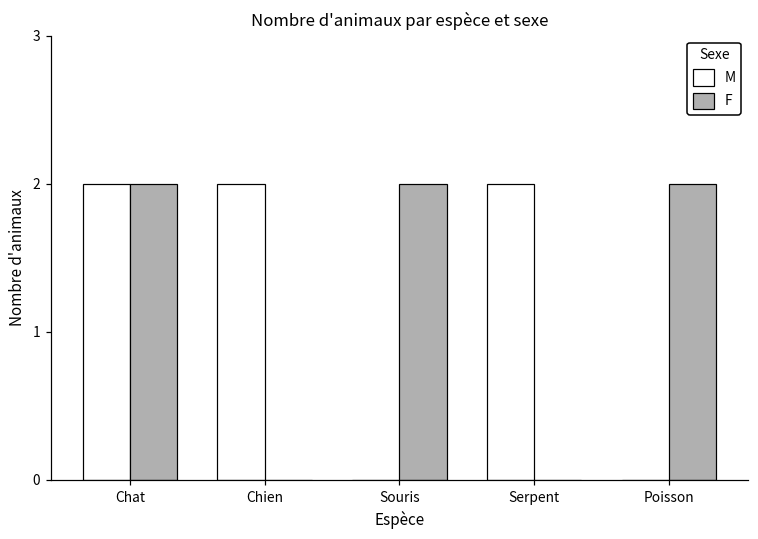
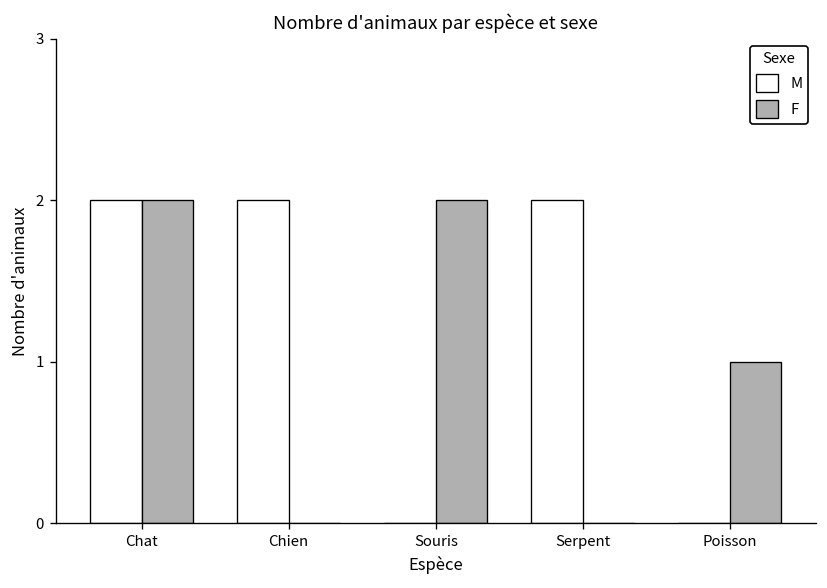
  {
    "M": {
      "Chat": 2,
      "Chien": 2,
      "Souris": 0,
      "Serpent": 2,
      "Poisson": 0
    },
    "F": {
      "Chat": 2,
      "Chien": 0,
      "Souris": 2,
      "Serpent": 0,
-     "Poisson": 2
+     "Poisson": 1
    }
  }
